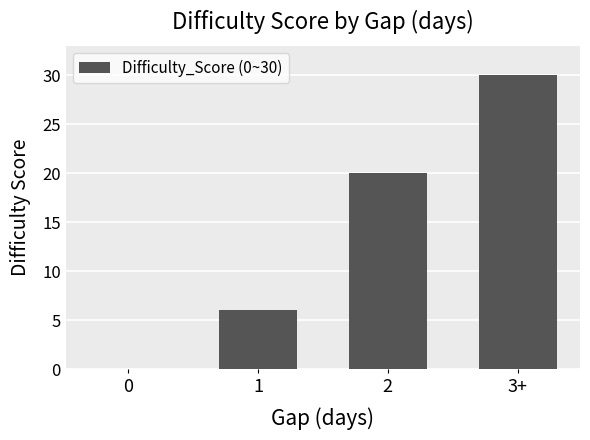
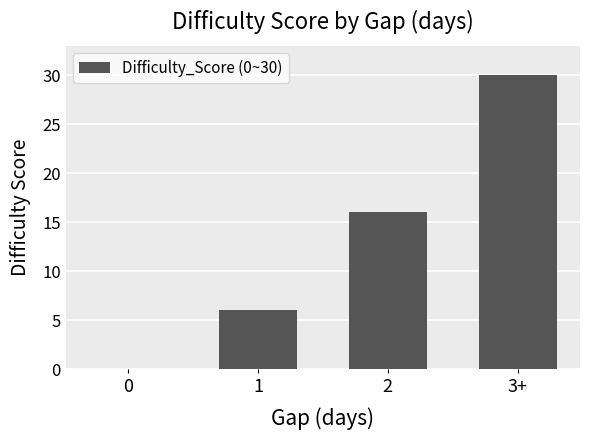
  {
    "0": 0,
    "1": 6,
-   "2": 20,
+   "2": 16,
    "3+": 30
  }
